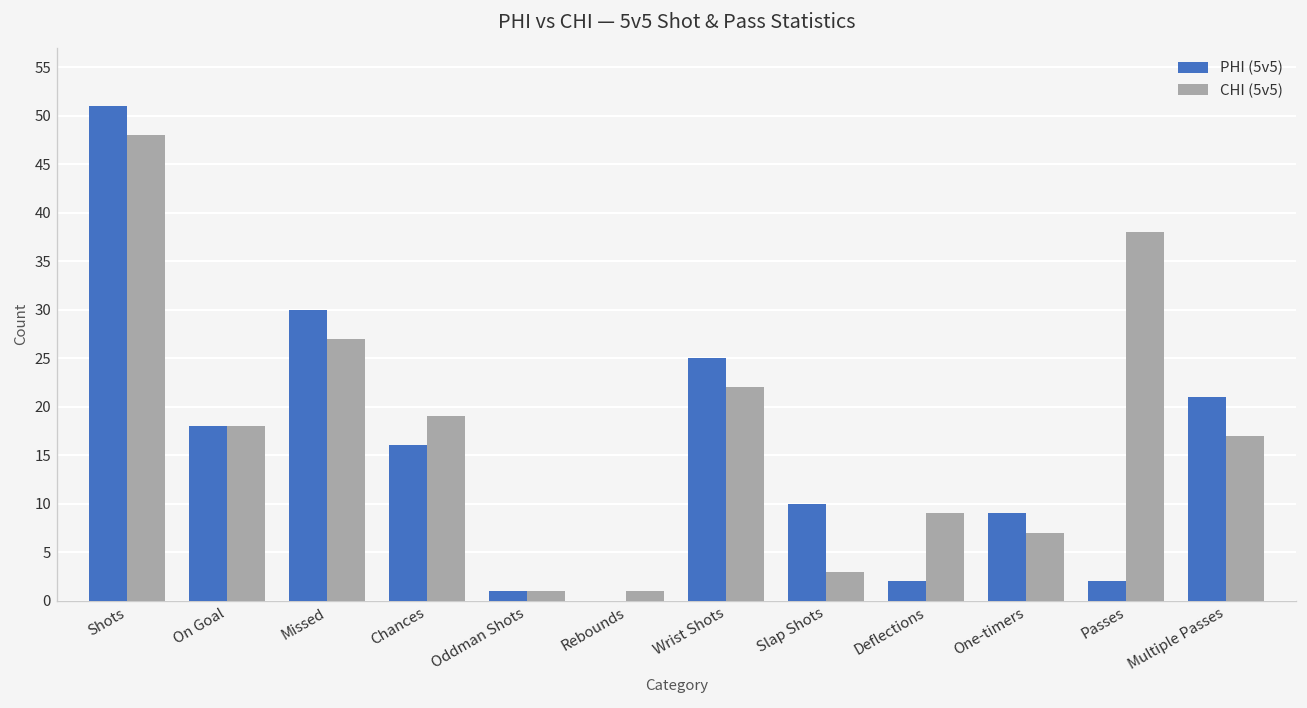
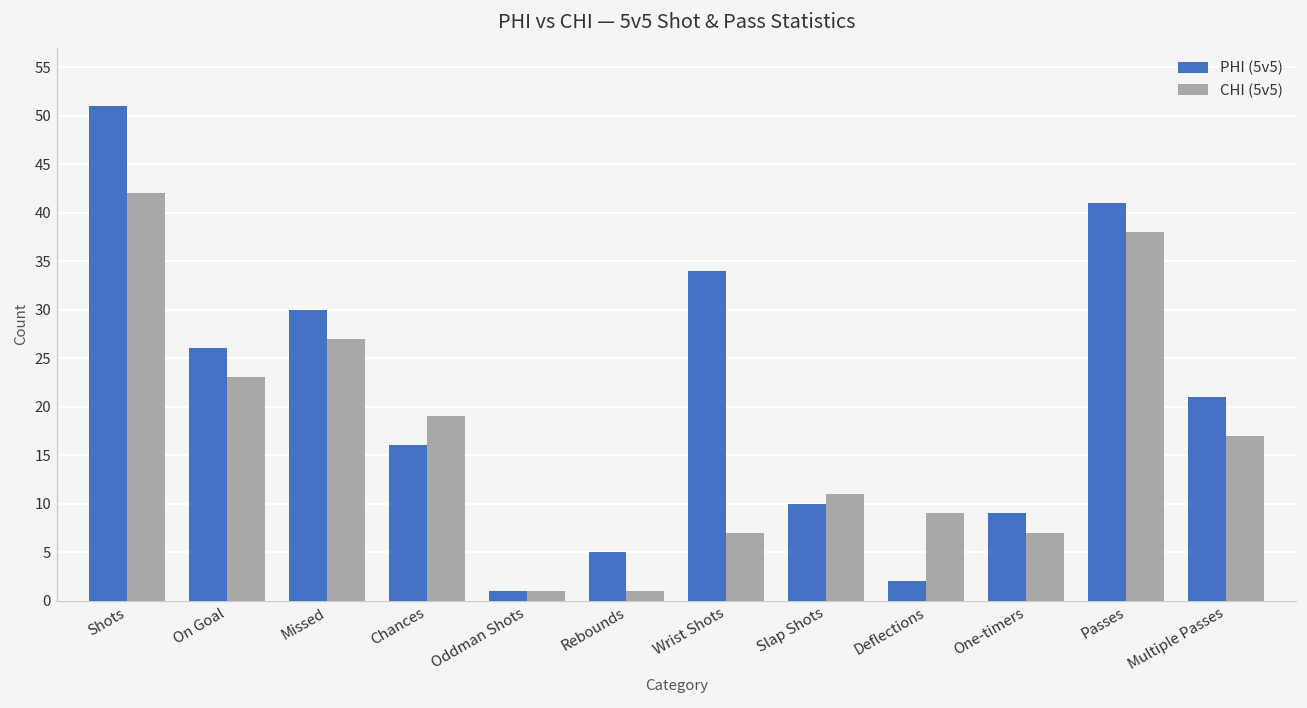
  {
    "PHI (5v5)": {
      "Shots": 51,
-     "On Goal": 18,
+     "On Goal": 26,
      "Missed": 30,
      "Chances": 16,
      "Oddman Shots": 1,
-     "Rebounds": 0,
-     "Wrist Shots": 25,
+     "Rebounds": 5,
+     "Wrist Shots": 34,
      "Slap Shots": 10,
      "Deflections": 2,
      "One-timers": 9,
-     "Passes": 2,
+     "Passes": 41,
      "Multiple Passes": 21
    },
    "CHI (5v5)": {
-     "Shots": 48,
-     "On Goal": 18,
+     "Shots": 42,
+     "On Goal": 23,
      "Missed": 27,
      "Chances": 19,
      "Oddman Shots": 1,
      "Rebounds": 1,
-     "Wrist Shots": 22,
-     "Slap Shots": 3,
+     "Wrist Shots": 7,
+     "Slap Shots": 11,
      "Deflections": 9,
      "One-timers": 7,
      "Passes": 38,
      "Multiple Passes": 17
    }
  }
